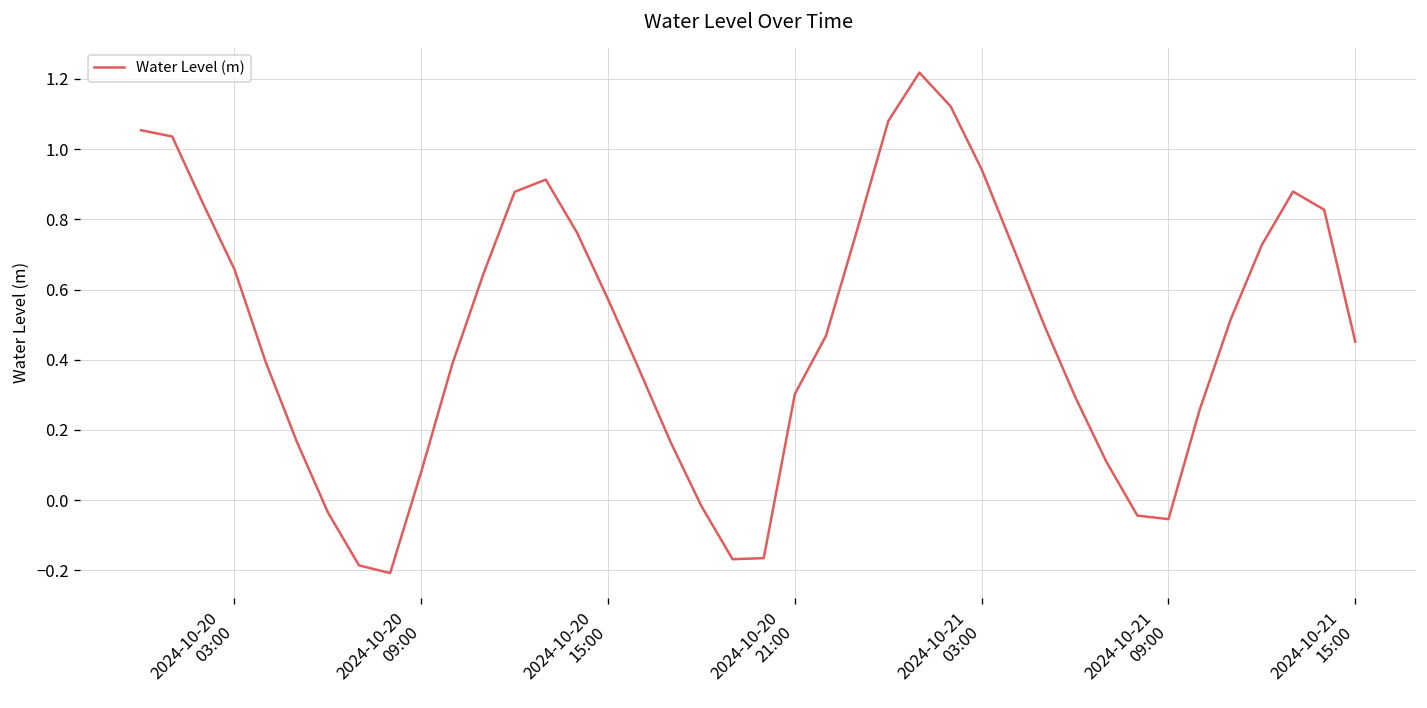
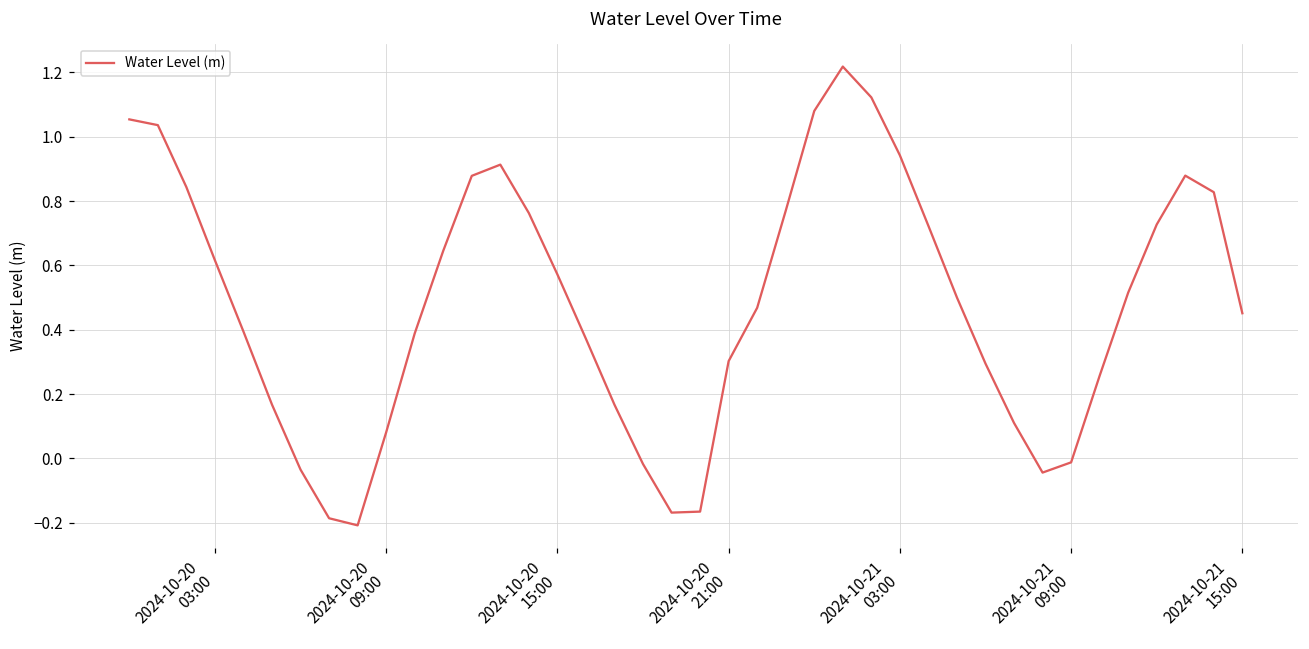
  {
-   "2024-10-20 03:00": 0.66,
+   "2024-10-20 03:00": 0.62,
    "2024-10-20 09:00": 0.08,
    "2024-10-20 15:00": 0.57,
    "2024-10-20 21:00": 0.30,
    "2024-10-21 03:00": 0.94,
-   "2024-10-21 09:00": -0.05,
+   "2024-10-21 09:00": -0.01,
    "2024-10-21 15:00": 0.45
  }
